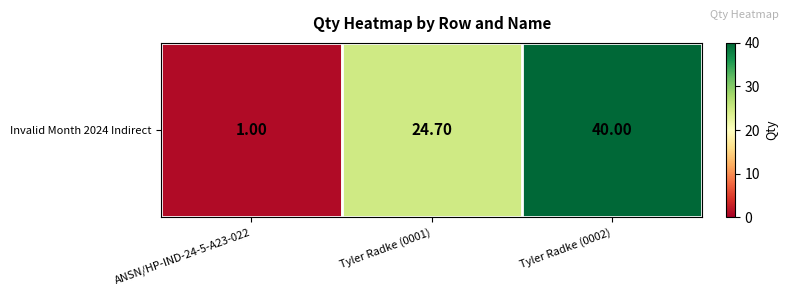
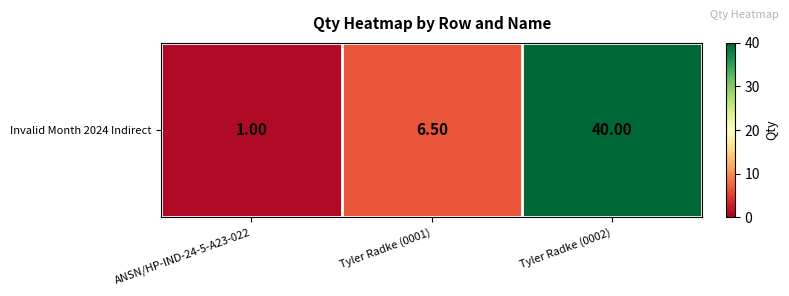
  {
    "Invalid Month 2024 Indirect": {
      "ANSN/HP-IND-24-5-A23-022": 1.00,
-     "Tyler Radke (0001)": 24.70,
+     "Tyler Radke (0001)": 6.50,
      "Tyler Radke (0002)": 40.00
    }
  }
